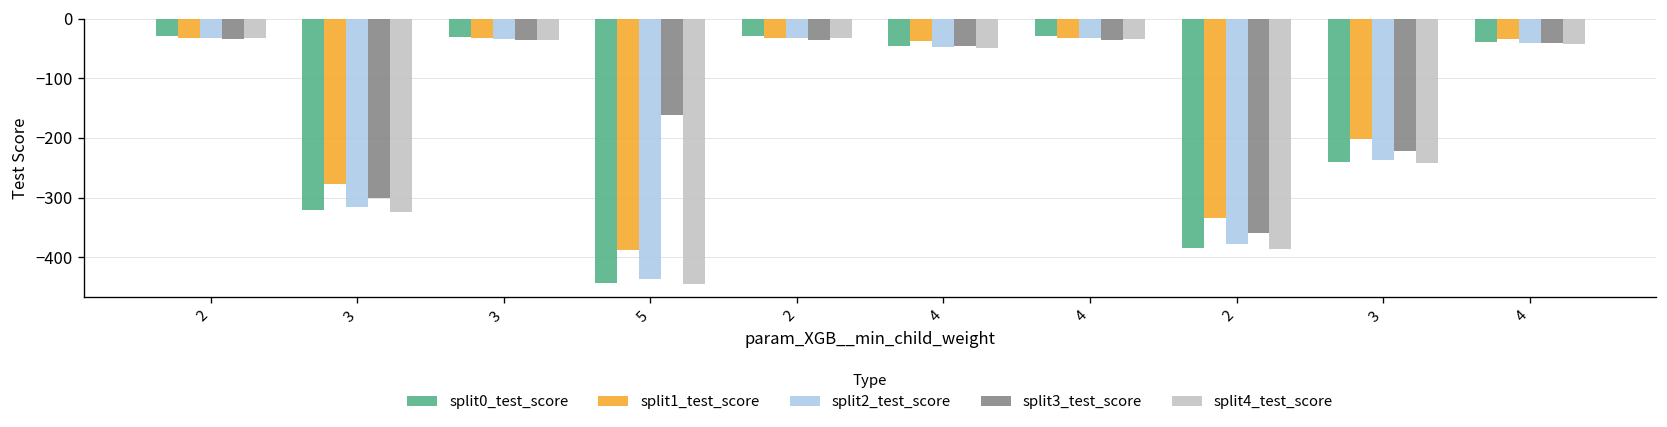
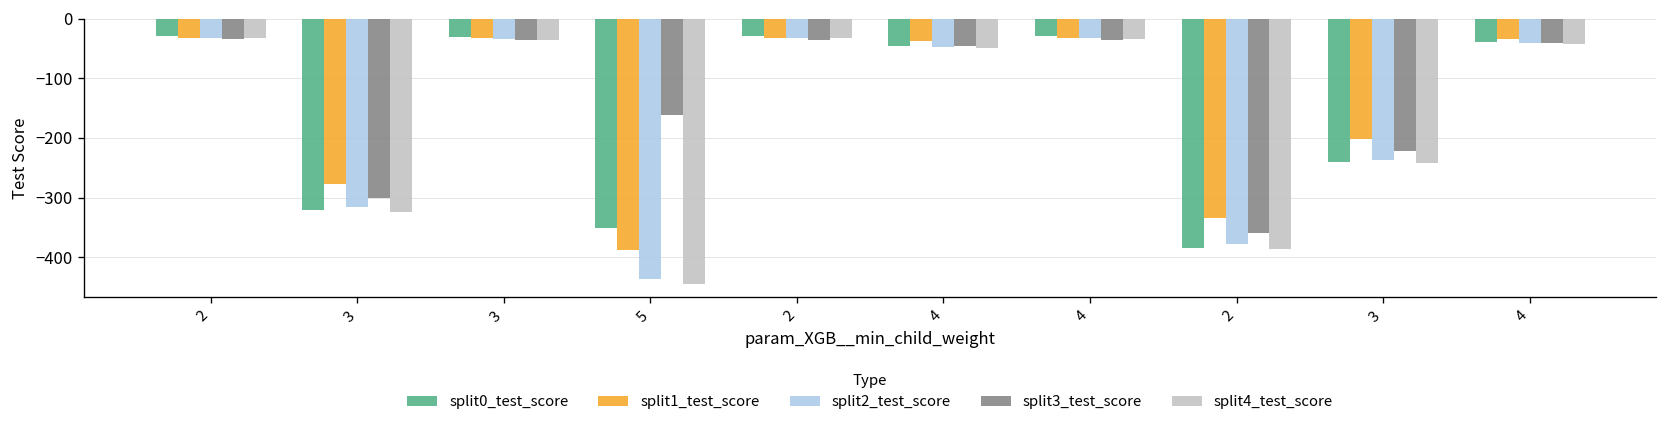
  {
    "split0_test_score": {
-     "5": -440
+     "5": -350
    },
    "split1_test_score": {
      "5": -390
    },
    "split3_test_score": {
      "5": -160
    }
  }
